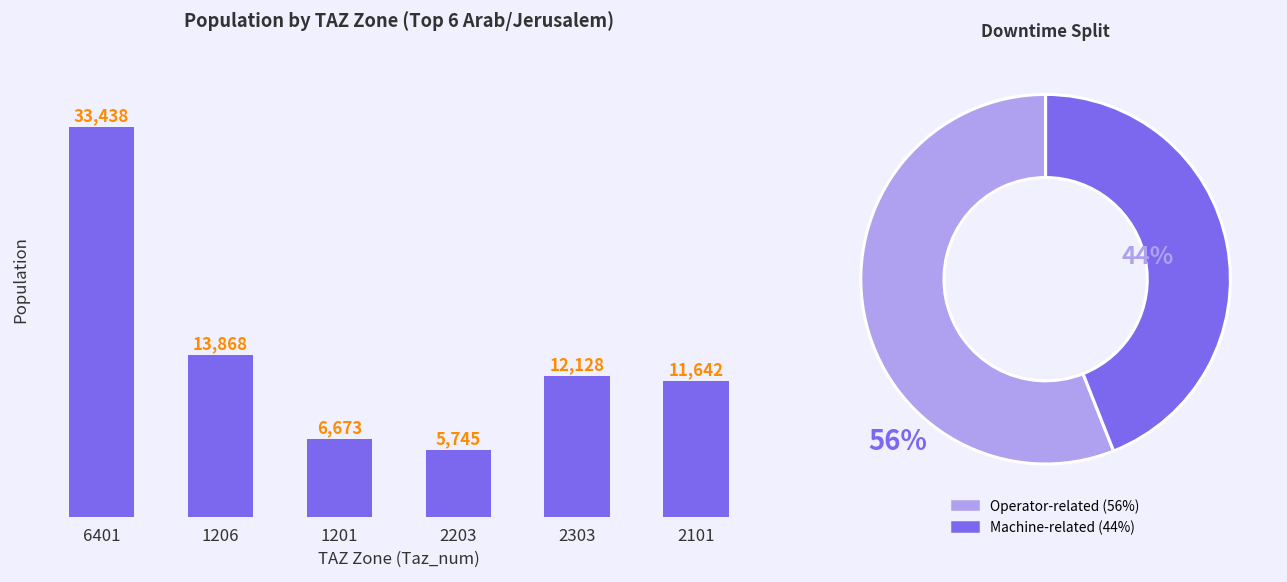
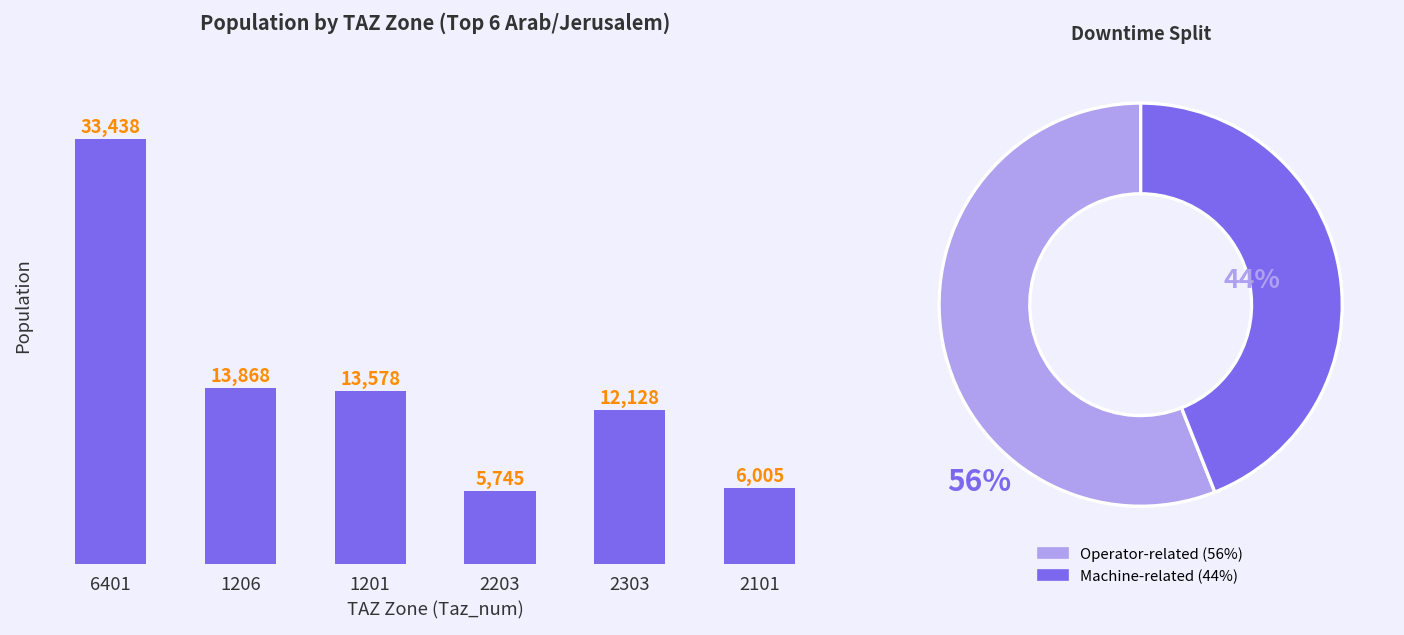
  {
    "Population by TAZ Zone (Top 6 Arab/Jerusalem)": {
      "6401": "33,438",
      "1206": "13,868",
-     "1201": "6,673",
+     "1201": "13,578",
      "2203": "5,745",
      "2303": "12,128",
-     "2101": "11,642"
+     "2101": "6,005"
    }
  }
